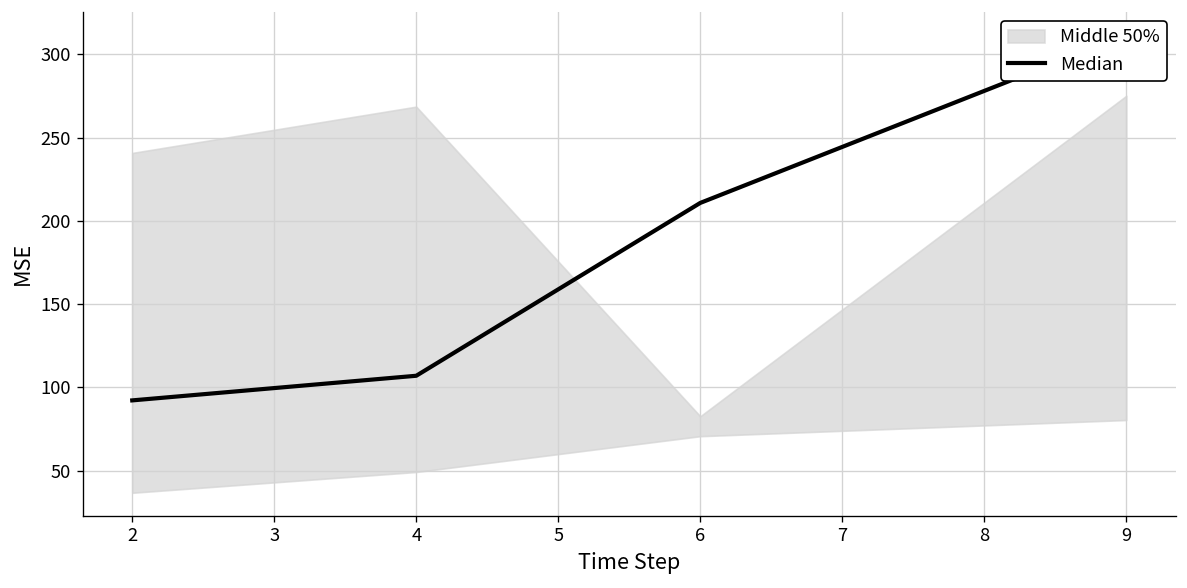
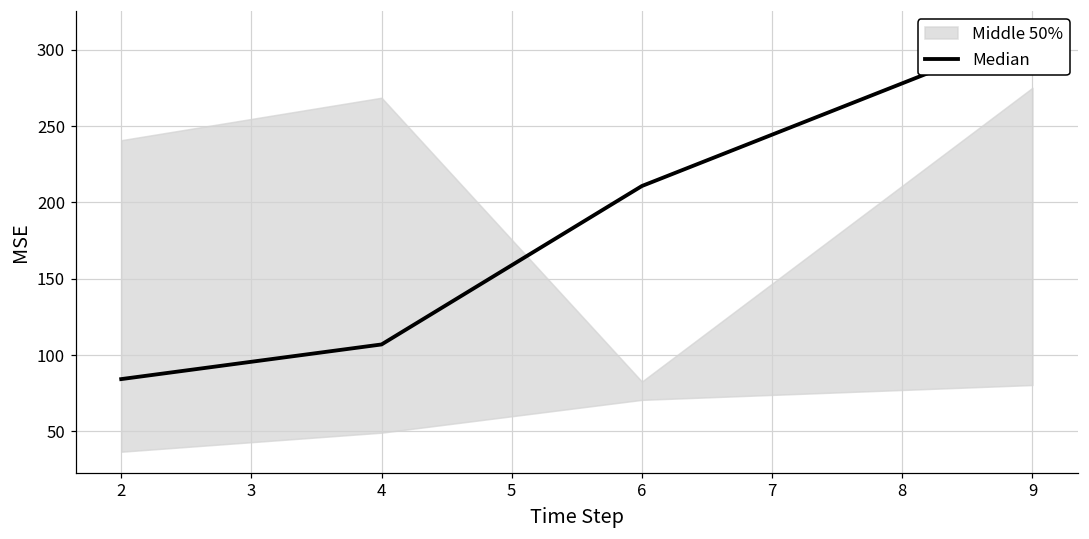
  {
    "Median": {
-     "2": 92,
+     "2": 84,
      "4": 107,
      "6": 211
    }
  }
